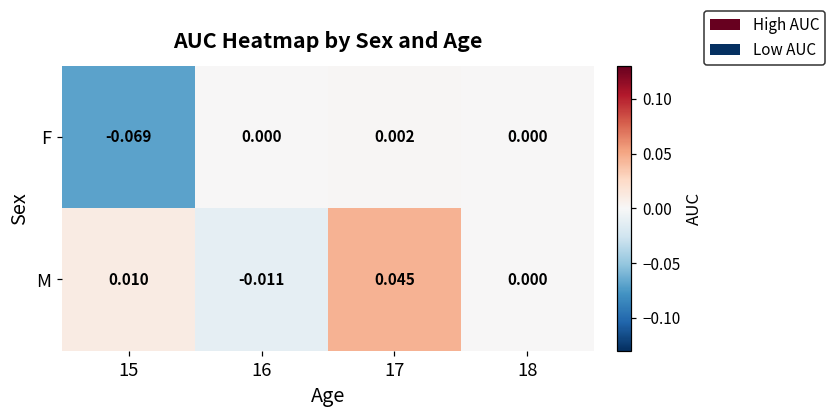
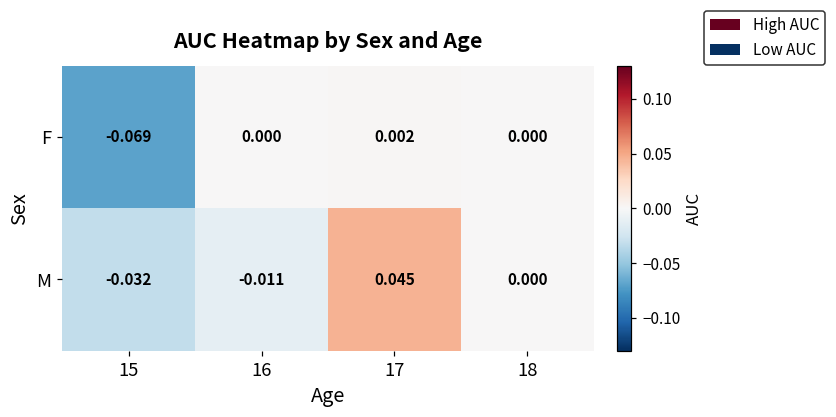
  {
    "F": {
      "15": -0.069,
      "16": 0.000,
      "17": 0.002,
      "18": 0.000
    },
    "M": {
-     "15": 0.010,
+     "15": -0.032,
      "16": -0.011,
      "17": 0.045,
      "18": 0.000
    }
  }
